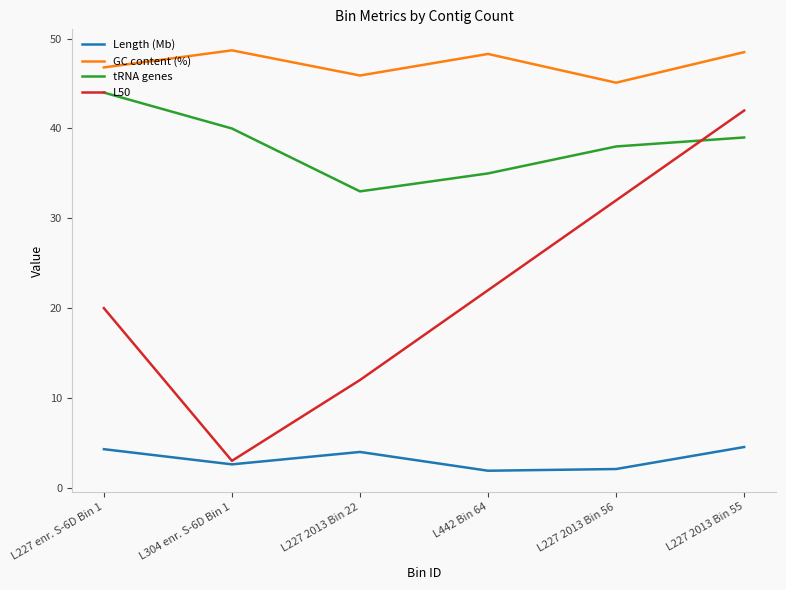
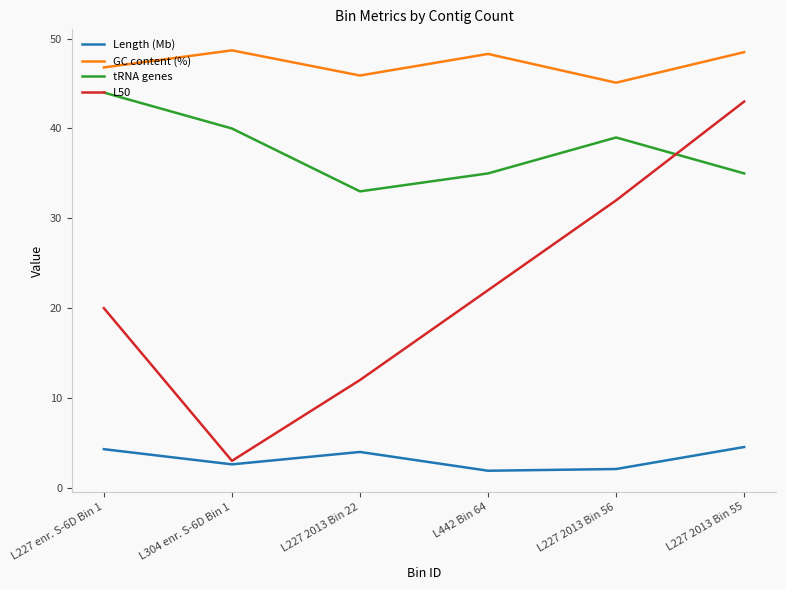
  {
    "Length (Mb)": {
      "L227 enr. S-6D Bin 1": 4,
      "L304 enr. S-6D Bin 1": 3,
      "L227 2013 Bin 22": 4,
      "L442 Bin 64": 2,
      "L227 2013 Bin 56": 2,
      "L227 2013 Bin 55": 5
    },
    "GC content (%)": {
      "L227 enr. S-6D Bin 1": 47,
      "L304 enr. S-6D Bin 1": 49,
      "L227 2013 Bin 22": 46,
      "L442 Bin 64": 48,
      "L227 2013 Bin 56": 45,
      "L227 2013 Bin 55": 49
    },
    "tRNA genes": {
      "L227 enr. S-6D Bin 1": 44,
      "L304 enr. S-6D Bin 1": 40,
      "L227 2013 Bin 22": 33,
      "L442 Bin 64": 35,
-     "L227 2013 Bin 56": 38,
-     "L227 2013 Bin 55": 39
+     "L227 2013 Bin 56": 39,
+     "L227 2013 Bin 55": 35
    },
    "L50": {
      "L227 enr. S-6D Bin 1": 20,
      "L304 enr. S-6D Bin 1": 3,
      "L227 2013 Bin 22": 12,
      "L442 Bin 64": 22,
      "L227 2013 Bin 56": 32,
-     "L227 2013 Bin 55": 42
+     "L227 2013 Bin 55": 43
    }
  }
